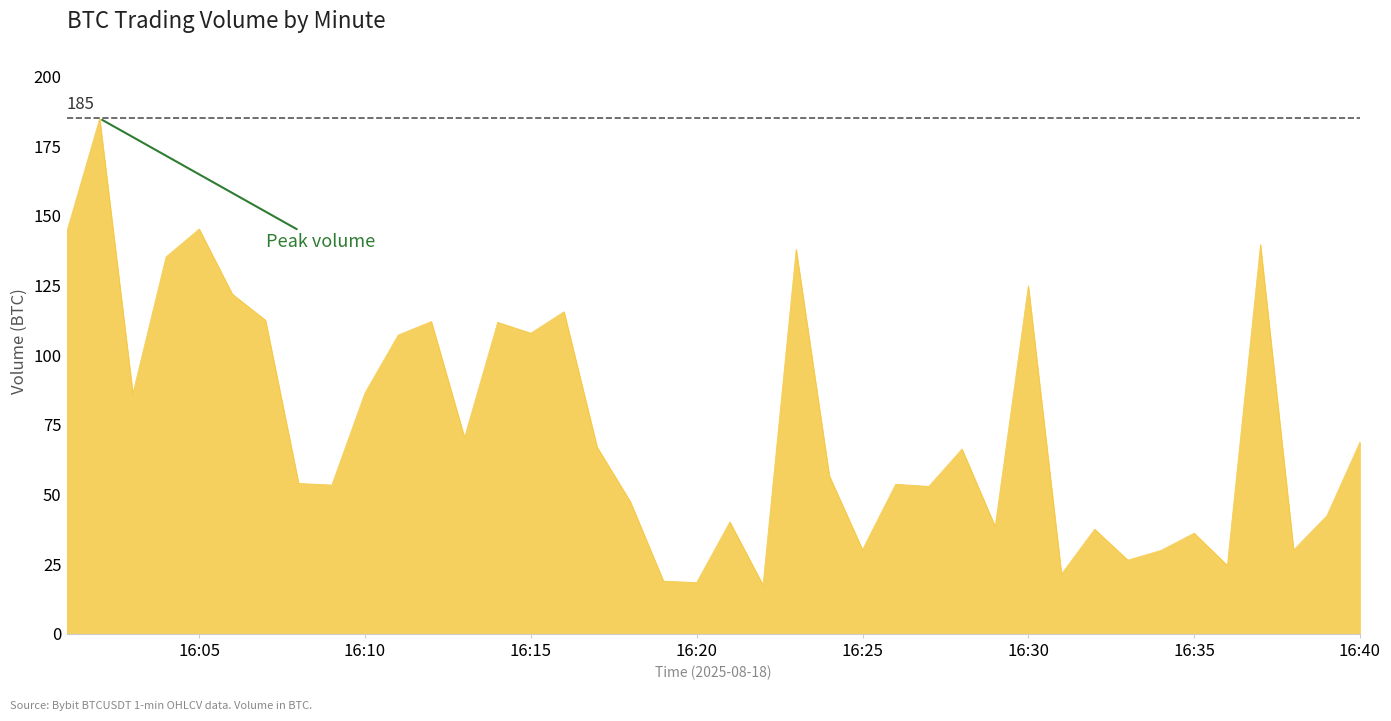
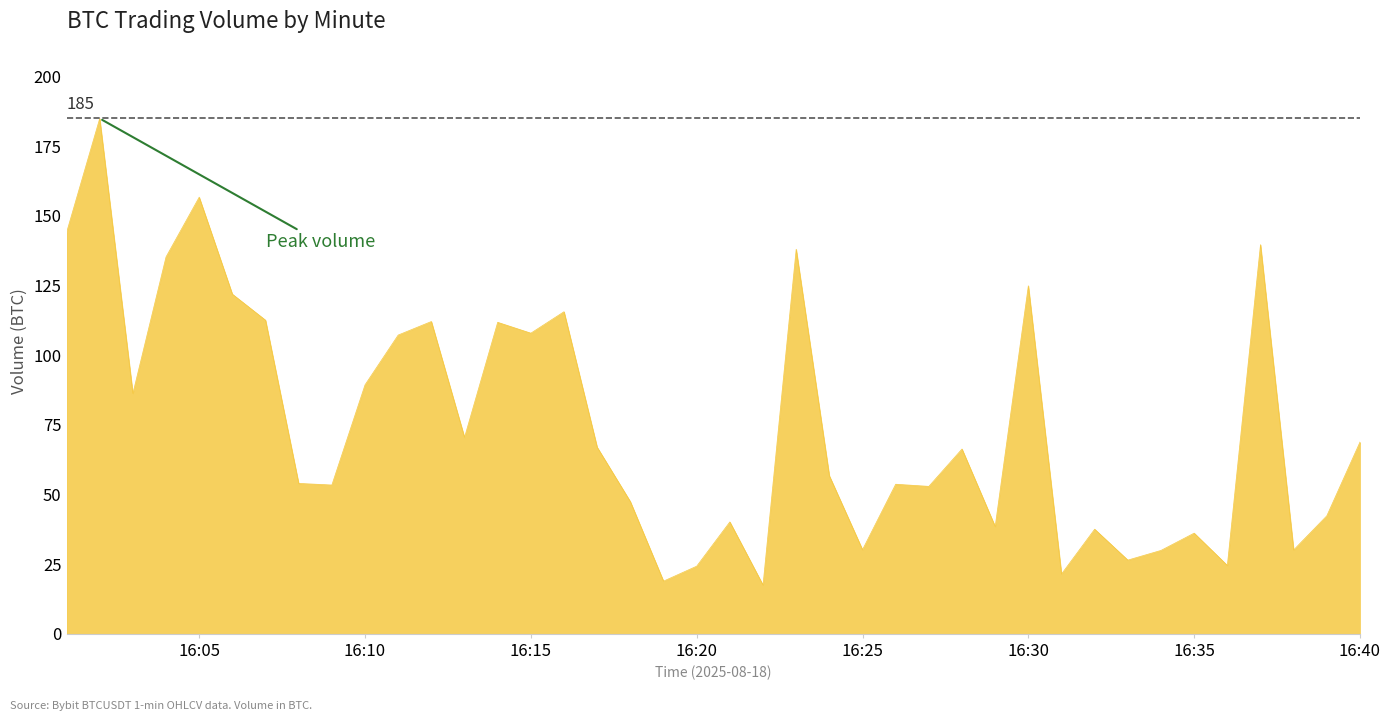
  {
-   "16:05": 145,
-   "16:10": 87,
+   "16:05": 157,
+   "16:10": 89,
    "16:15": 108,
-   "16:20": 18,
+   "16:20": 24,
    "16:25": 30,
    "16:30": 125,
    "16:35": 36,
    "16:40": 69
  }
